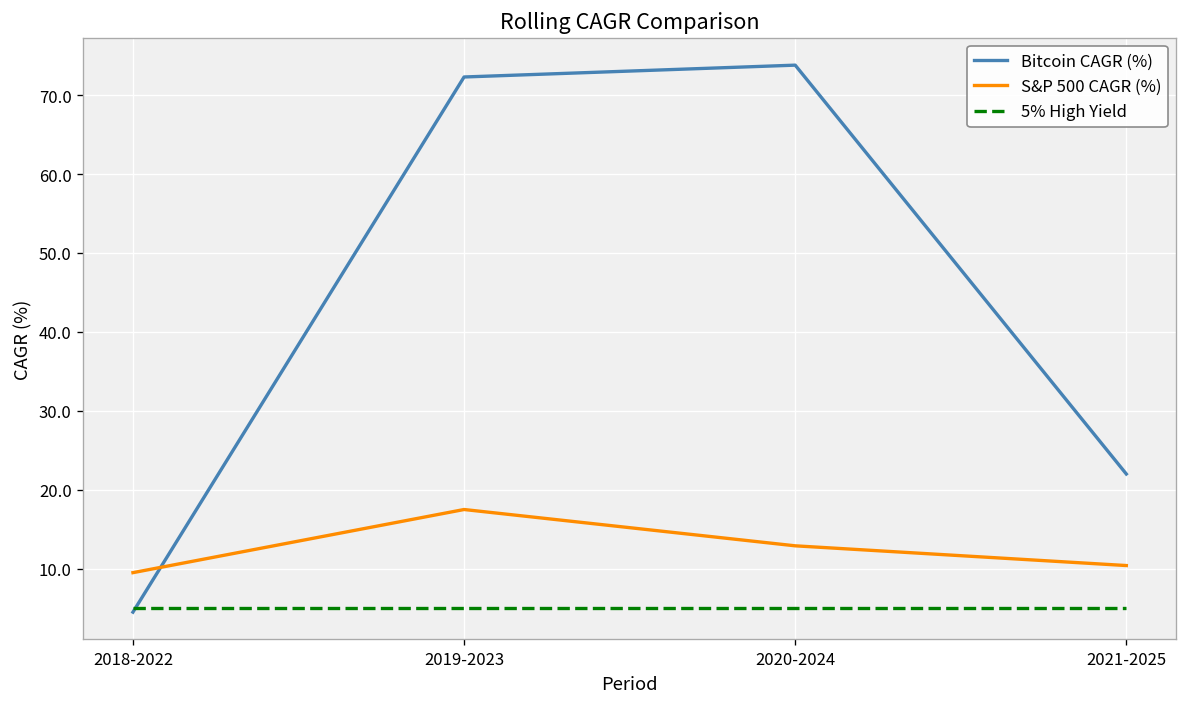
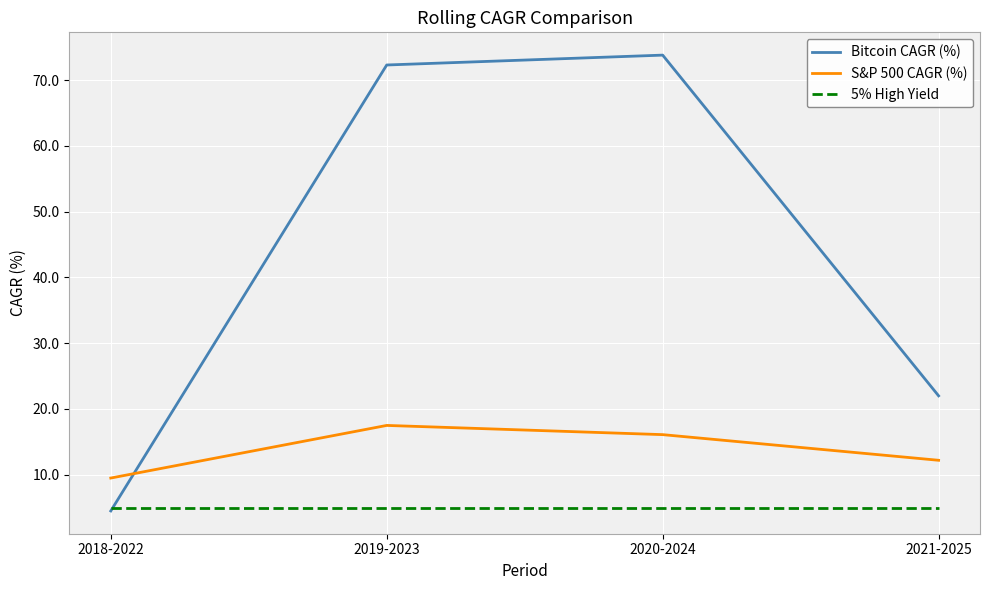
  {
    "Bitcoin CAGR (%)": {
      "2018-2022": 5,
      "2019-2023": 72,
      "2020-2024": 74,
      "2021-2025": 22
    },
    "S&P 500 CAGR (%)": {
      "2018-2022": 10,
      "2019-2023": 18,
-     "2020-2024": 13,
-     "2021-2025": 10
+     "2020-2024": 16,
+     "2021-2025": 12
    },
    "5% High Yield": {
      "2018-2022": 5,
      "2019-2023": 5,
      "2020-2024": 5,
      "2021-2025": 5
    }
  }
